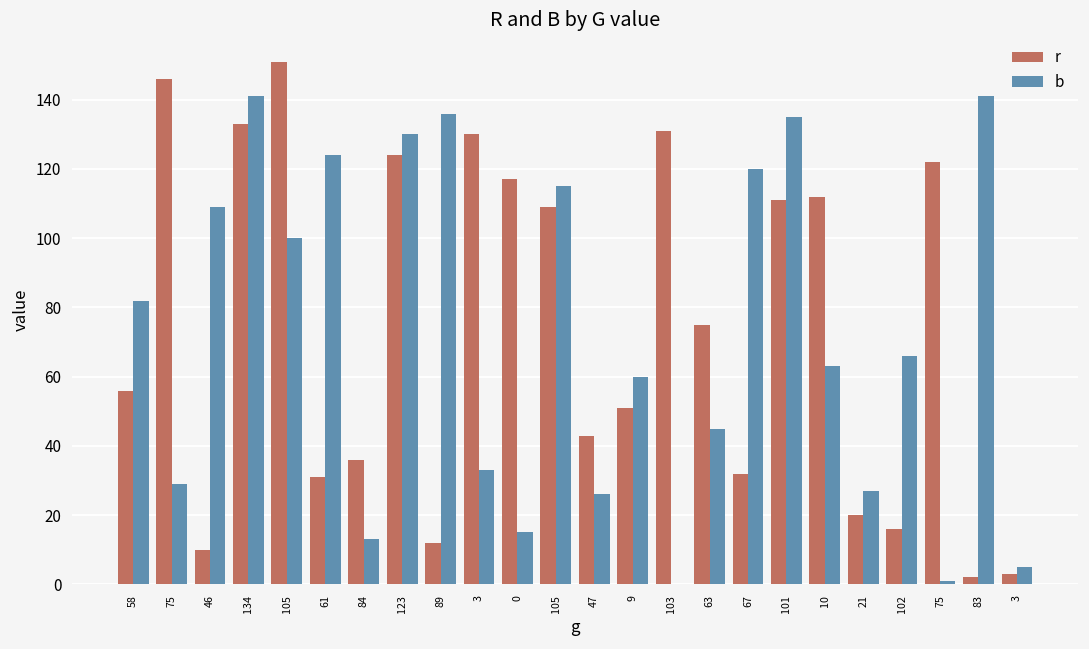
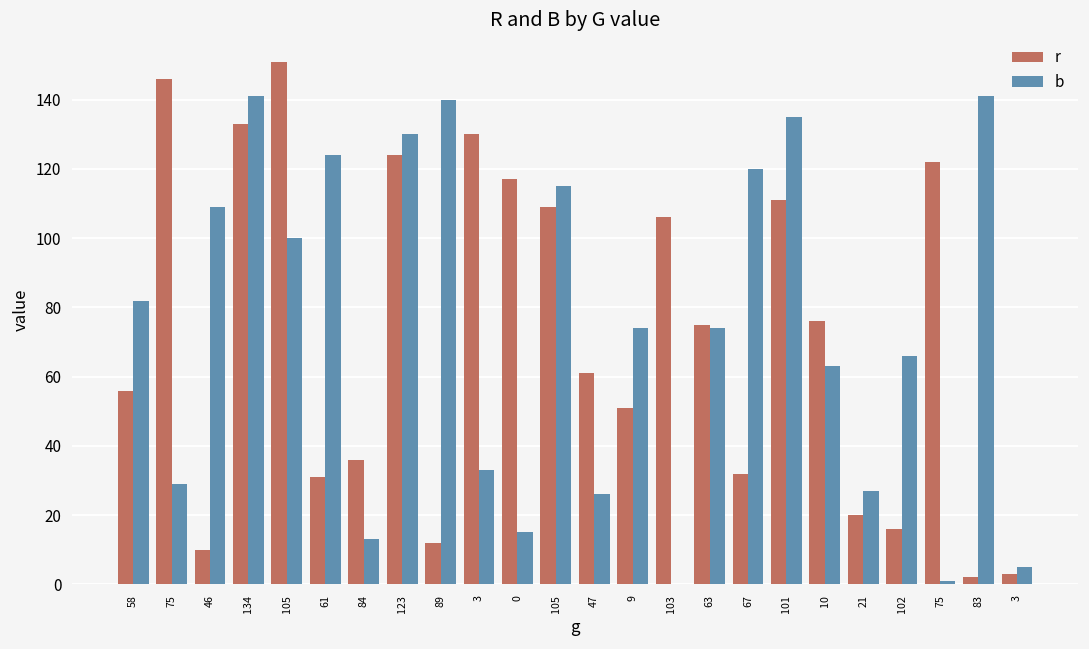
  {
    "r": {
      "58": 56,
      "46": 10,
      "134": 133,
      "61": 31,
      "84": 36,
      "123": 124,
      "89": 12,
      "0": 117,
-     "47": 43,
+     "47": 61,
      "9": 51,
-     "103": 131,
+     "103": 106,
      "63": 75,
      "67": 32,
      "101": 111,
-     "10": 112,
+     "10": 76,
      "21": 20,
      "102": 16,
      "83": 2
    },
    "b": {
      "58": 82,
      "46": 109,
      "134": 141,
      "61": 124,
      "84": 13,
      "123": 130,
-     "89": 136,
+     "89": 140,
      "0": 15,
      "47": 26,
-     "9": 60,
+     "9": 74,
      "103": 0,
-     "63": 45,
+     "63": 74,
      "67": 120,
      "101": 135,
      "10": 63,
      "21": 27,
      "102": 66,
      "83": 141
    }
  }
